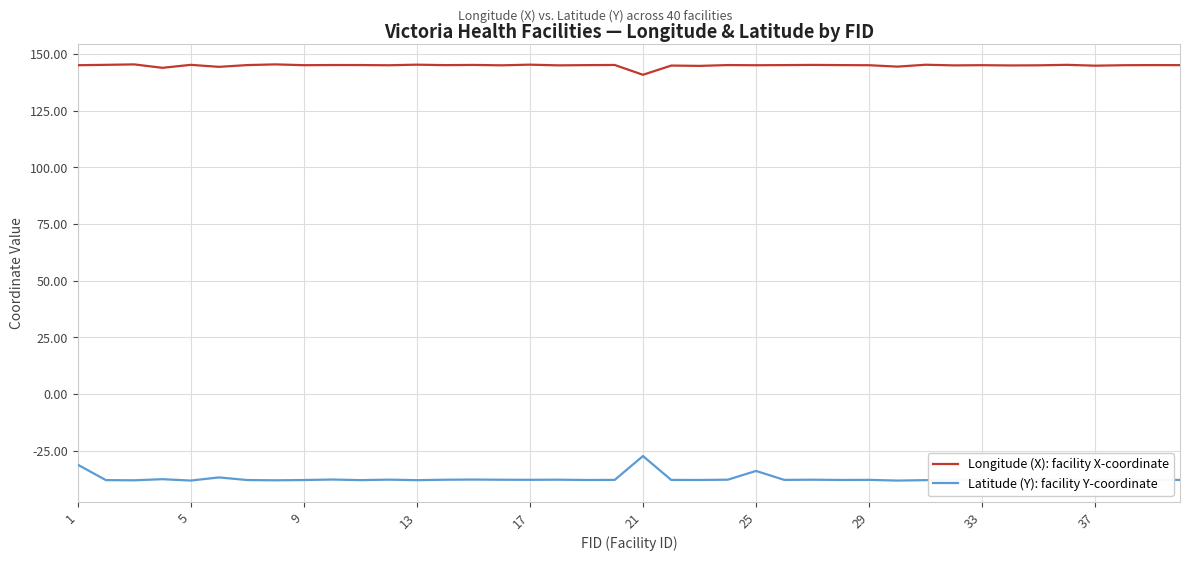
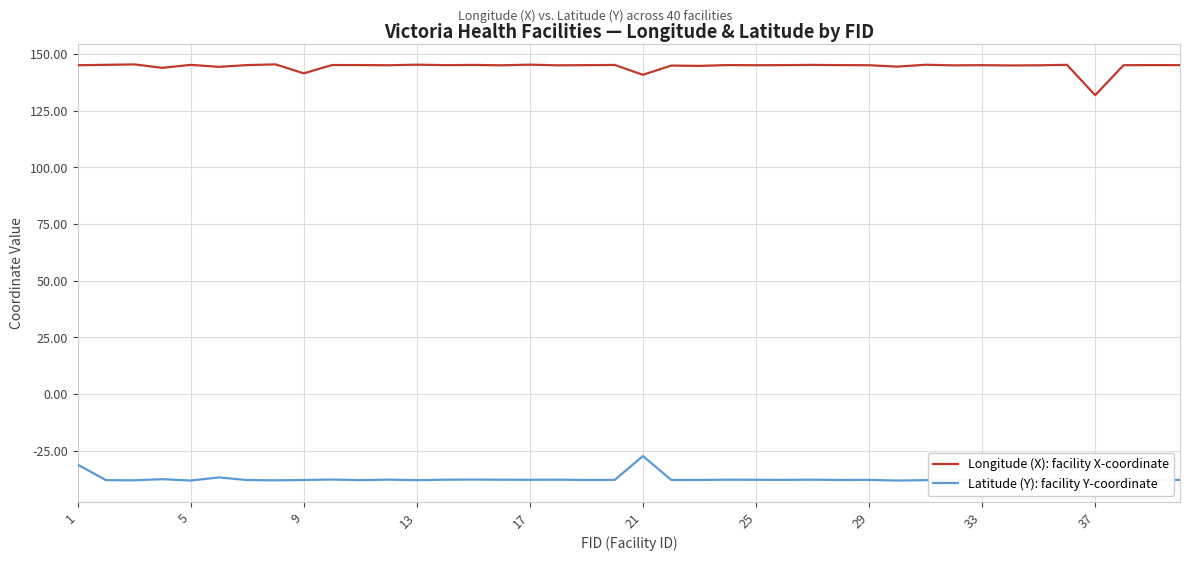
  {
    "Longitude (X): facility X-coordinate": {
      "1": 145,
      "5": 145,
-     "9": 145,
+     "9": 141,
      "13": 145,
      "17": 145,
      "21": 141,
      "25": 145,
      "29": 145,
      "33": 145,
-     "37": 145
+     "37": 132
    },
    "Latitude (Y): facility Y-coordinate": {
      "1": -31,
      "5": -38,
      "9": -38,
      "13": -38,
      "17": -38,
      "21": -27,
-     "25": -34,
+     "25": -38,
      "29": -38
    }
  }
